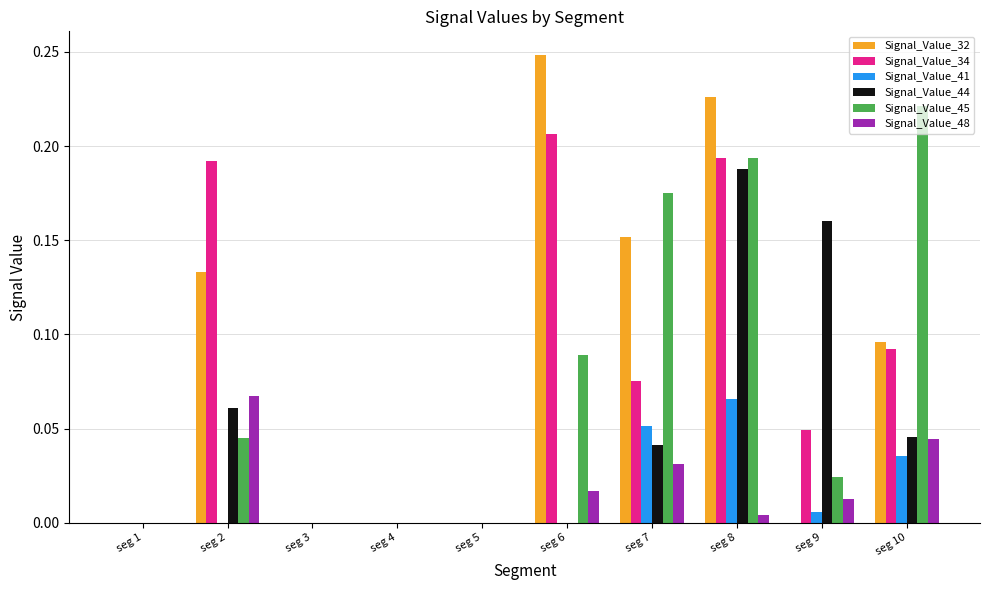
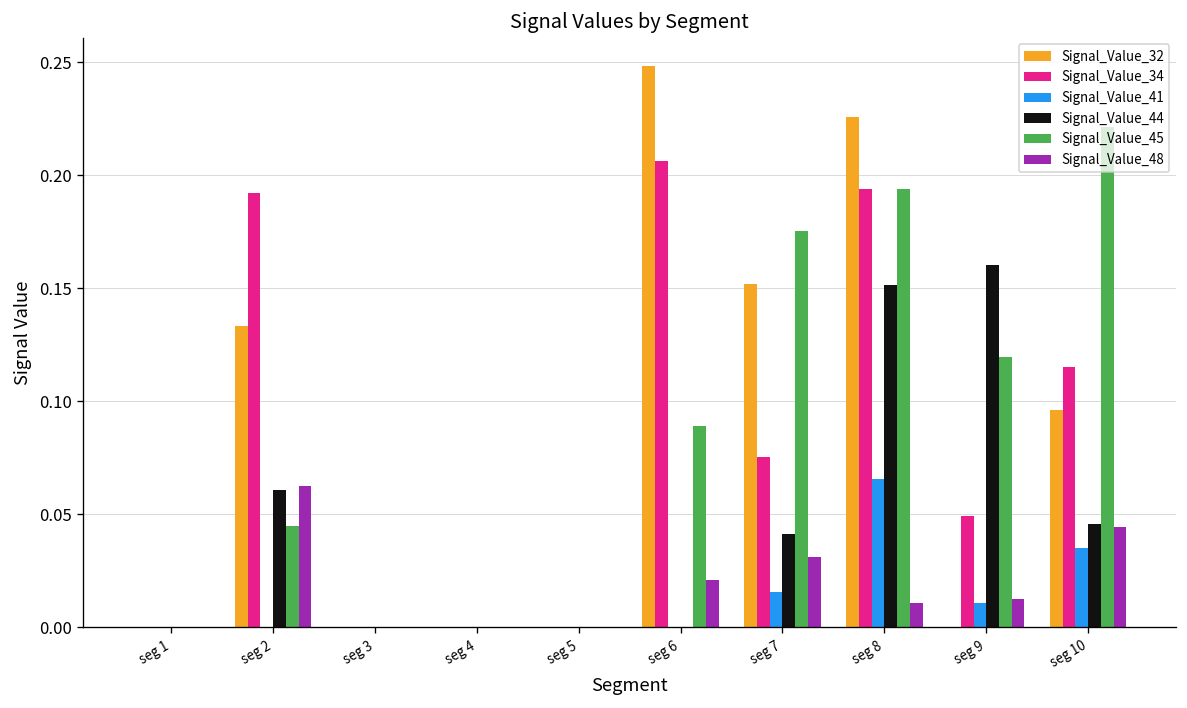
  {
    "Signal_Value_32": {
      "seg 1": 0.000,
      "seg 2": 0.133,
      "seg 3": 0.000,
      "seg 4": 0.000,
      "seg 5": 0.000,
      "seg 6": 0.248,
      "seg 7": 0.152,
      "seg 8": 0.226,
      "seg 9": 0.000,
      "seg 10": 0.096
    },
    "Signal_Value_34": {
      "seg 1": 0.000,
      "seg 2": 0.192,
      "seg 3": 0.000,
      "seg 4": 0.000,
      "seg 5": 0.000,
      "seg 6": 0.206,
      "seg 7": 0.075,
      "seg 8": 0.194,
      "seg 9": 0.049,
-     "seg 10": 0.092
+     "seg 10": 0.115
    },
    "Signal_Value_41": {
      "seg 1": 0.000,
      "seg 2": 0.000,
      "seg 3": 0.000,
      "seg 4": 0.000,
      "seg 5": 0.000,
      "seg 6": 0.000,
-     "seg 7": 0.052,
+     "seg 7": 0.016,
      "seg 8": 0.066,
-     "seg 9": 0.006,
+     "seg 9": 0.011,
      "seg 10": 0.035
    },
    "Signal_Value_44": {
      "seg 1": 0.000,
      "seg 2": 0.061,
      "seg 3": 0.000,
      "seg 4": 0.000,
      "seg 5": 0.000,
      "seg 6": 0.000,
      "seg 7": 0.041,
-     "seg 8": 0.188,
+     "seg 8": 0.151,
      "seg 9": 0.160,
      "seg 10": 0.046
    },
    "Signal_Value_45": {
      "seg 1": 0.000,
      "seg 2": 0.045,
      "seg 3": 0.000,
      "seg 4": 0.000,
      "seg 5": 0.000,
      "seg 6": 0.089,
      "seg 7": 0.175,
      "seg 8": 0.194,
-     "seg 9": 0.024
+     "seg 9": 0.119
    },
    "Signal_Value_48": {
      "seg 1": 0.000,
-     "seg 2": 0.067,
+     "seg 2": 0.063,
      "seg 3": 0.000,
      "seg 4": 0.000,
      "seg 5": 0.000,
-     "seg 6": 0.017,
+     "seg 6": 0.021,
      "seg 7": 0.031,
-     "seg 8": 0.004,
+     "seg 8": 0.011,
      "seg 9": 0.012,
      "seg 10": 0.044
    }
  }
